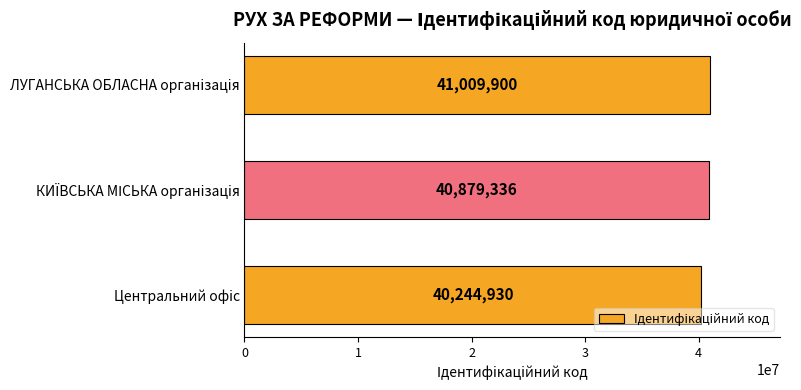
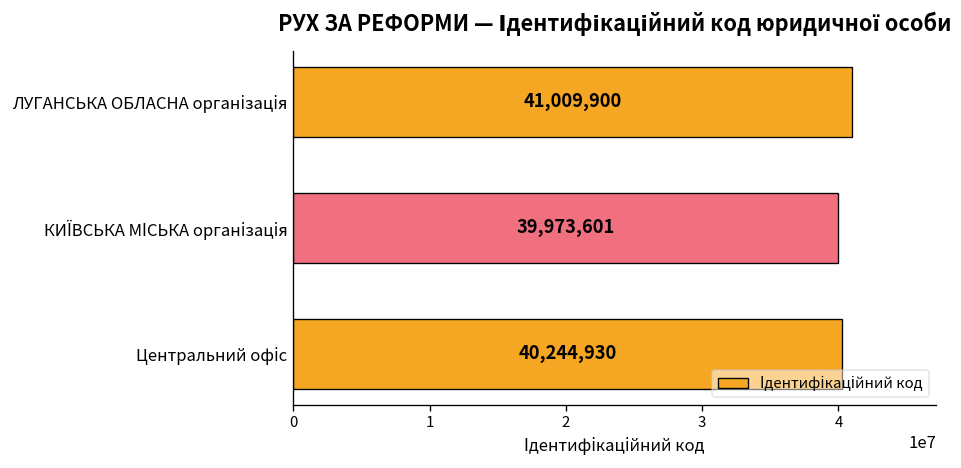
  {
    "ЛУГАНСЬКА ОБЛАСНА організація": "41,009,900",
-   "КИЇВСЬКА МІСЬКА організація": "40,879,336",
+   "КИЇВСЬКА МІСЬКА організація": "39,973,601",
    "Центральний офіс": "40,244,930"
  }
